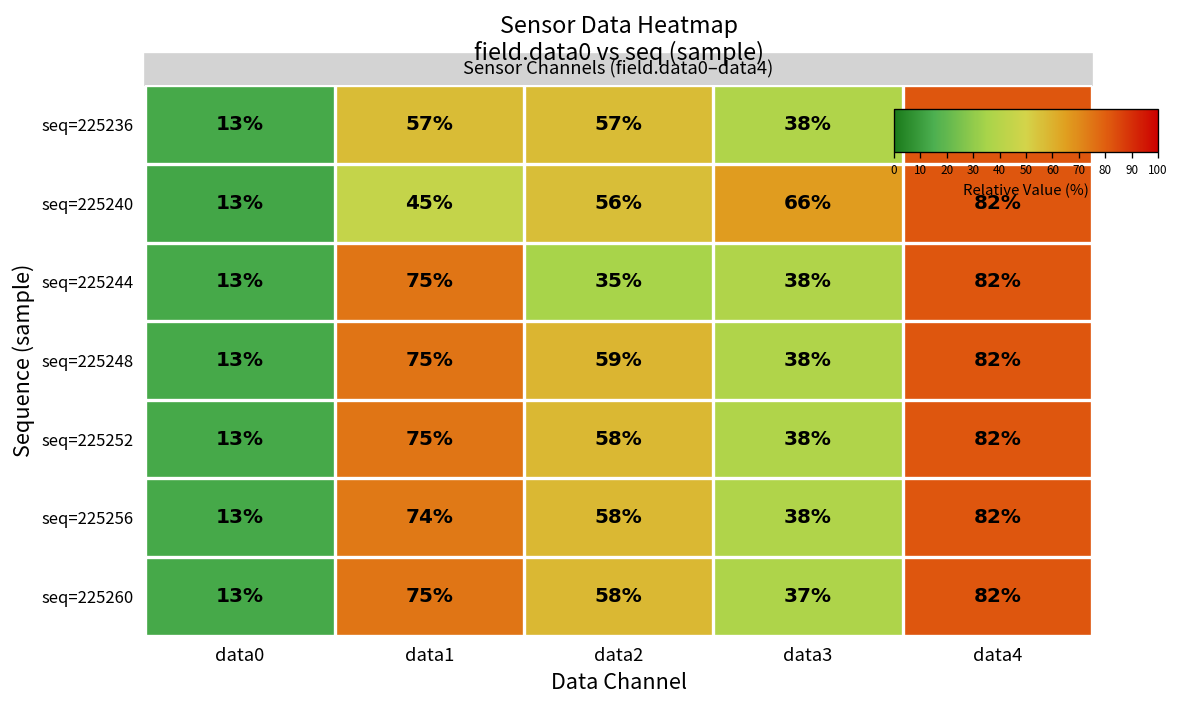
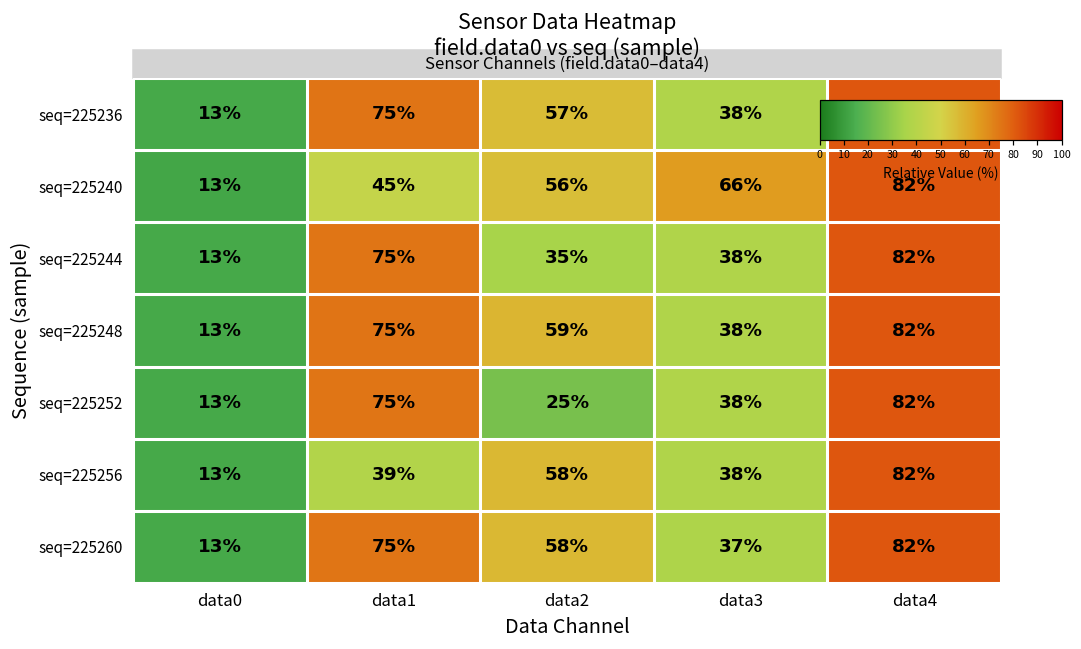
  {
    "seq=225236": {
      "data0": "13%",
-     "data1": "57%",
+     "data1": "75%",
      "data2": "57%",
      "data3": "38%",
      "data4": "82%"
    },
    "seq=225240": {
      "data0": "13%",
      "data1": "45%",
      "data2": "56%",
      "data3": "66%",
      "data4": "82%"
    },
    "seq=225244": {
      "data0": "13%",
      "data1": "75%",
      "data2": "35%",
      "data3": "38%",
      "data4": "82%"
    },
    "seq=225248": {
      "data0": "13%",
      "data1": "75%",
      "data2": "59%",
      "data3": "38%",
      "data4": "82%"
    },
    "seq=225252": {
      "data0": "13%",
      "data1": "75%",
-     "data2": "58%",
+     "data2": "25%",
      "data3": "38%",
      "data4": "82%"
    },
    "seq=225256": {
      "data0": "13%",
-     "data1": "74%",
+     "data1": "39%",
      "data2": "58%",
      "data3": "38%",
      "data4": "82%"
    },
    "seq=225260": {
      "data0": "13%",
      "data1": "75%",
      "data2": "58%",
      "data3": "37%",
      "data4": "82%"
    }
  }
